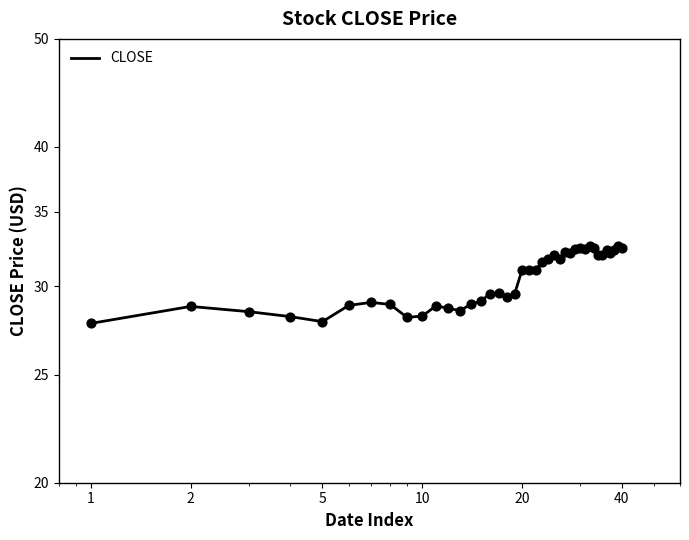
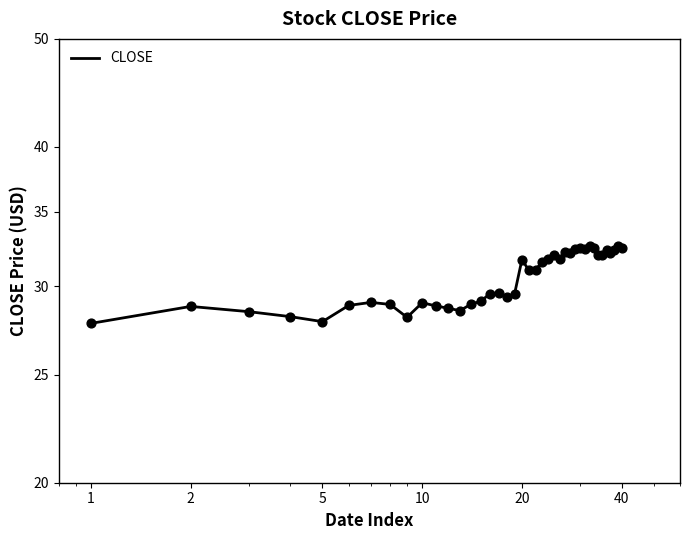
  {
    "1": 27.8,
    "2": 28.8,
    "5": 27.9,
-   "10": 28.2,
-   "20": 31.0,
+   "10": 29.0,
+   "20": 31.7,
    "40": 32.4
  }
